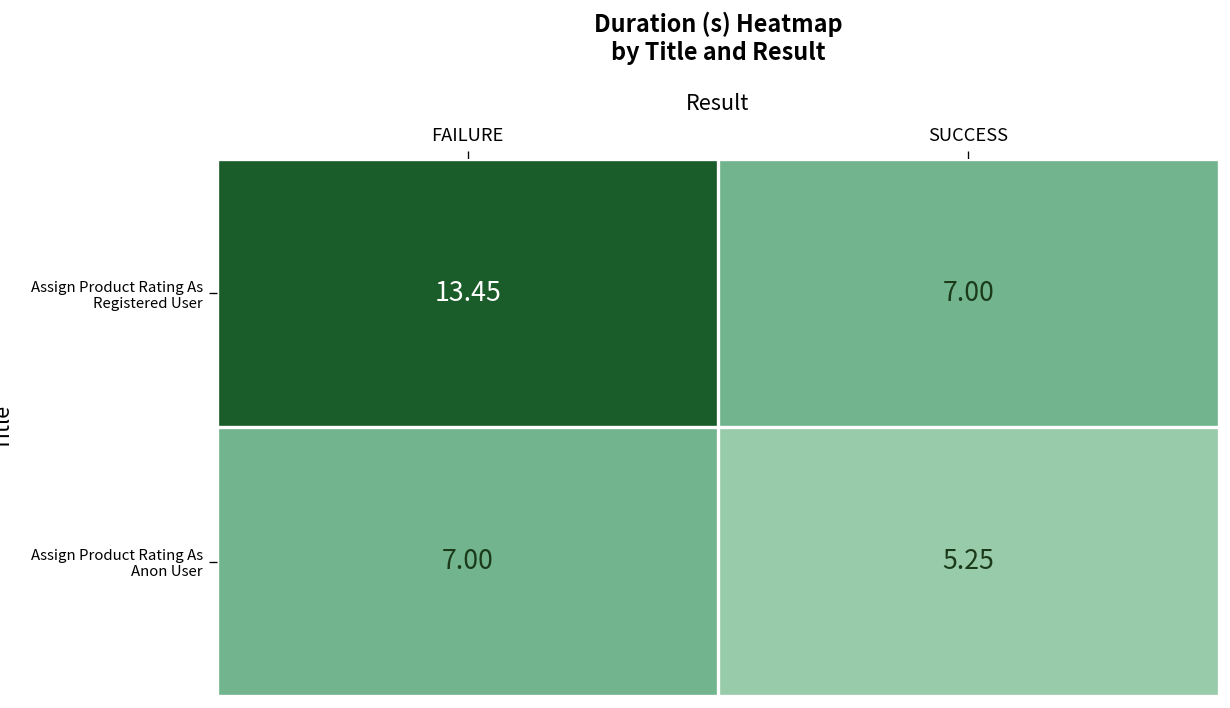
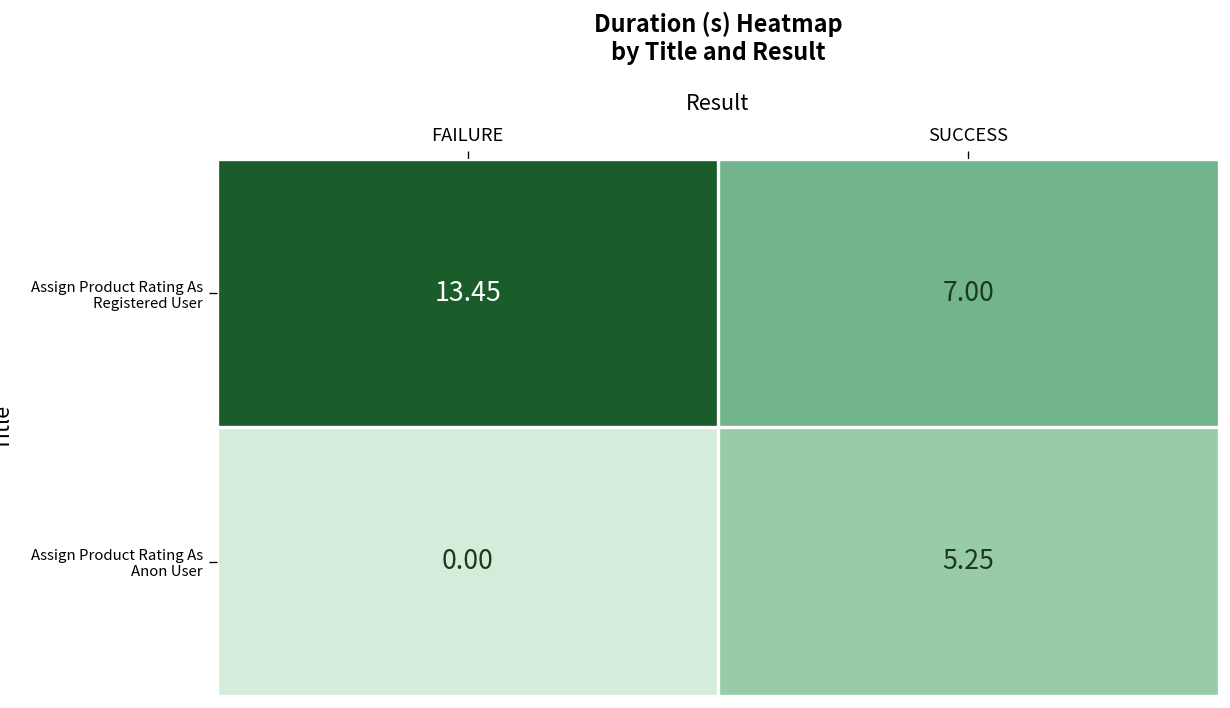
  {
    "Assign Product Rating As Registered User": {
      "FAILURE": 13.45,
      "SUCCESS": 7.00
    },
    "Assign Product Rating As Anon User": {
-     "FAILURE": 7.00,
+     "FAILURE": 0.00,
      "SUCCESS": 5.25
    }
  }
